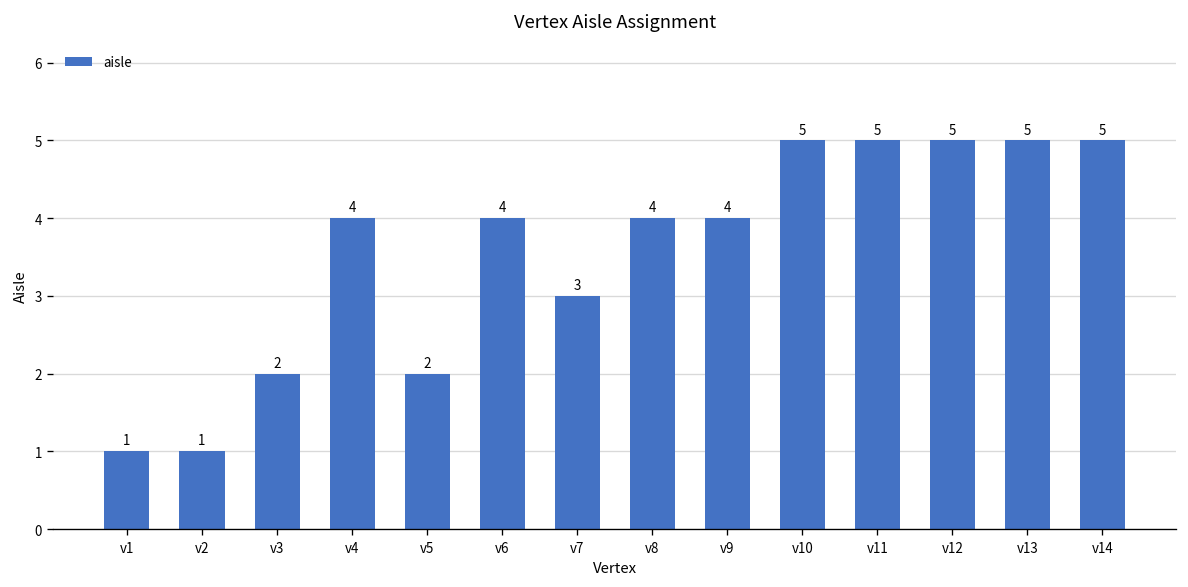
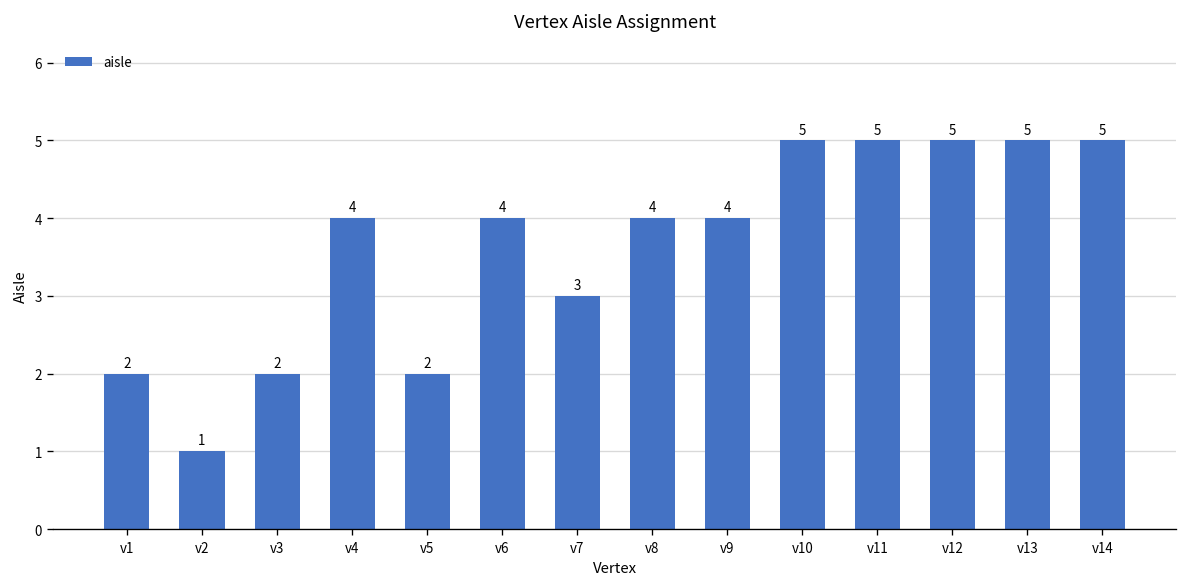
  {
-   "v1": 1,
+   "v1": 2,
    "v2": 1,
    "v3": 2,
    "v4": 4,
    "v5": 2,
    "v6": 4,
    "v7": 3,
    "v8": 4,
    "v9": 4,
    "v10": 5,
    "v11": 5,
    "v12": 5,
    "v13": 5,
    "v14": 5
  }
